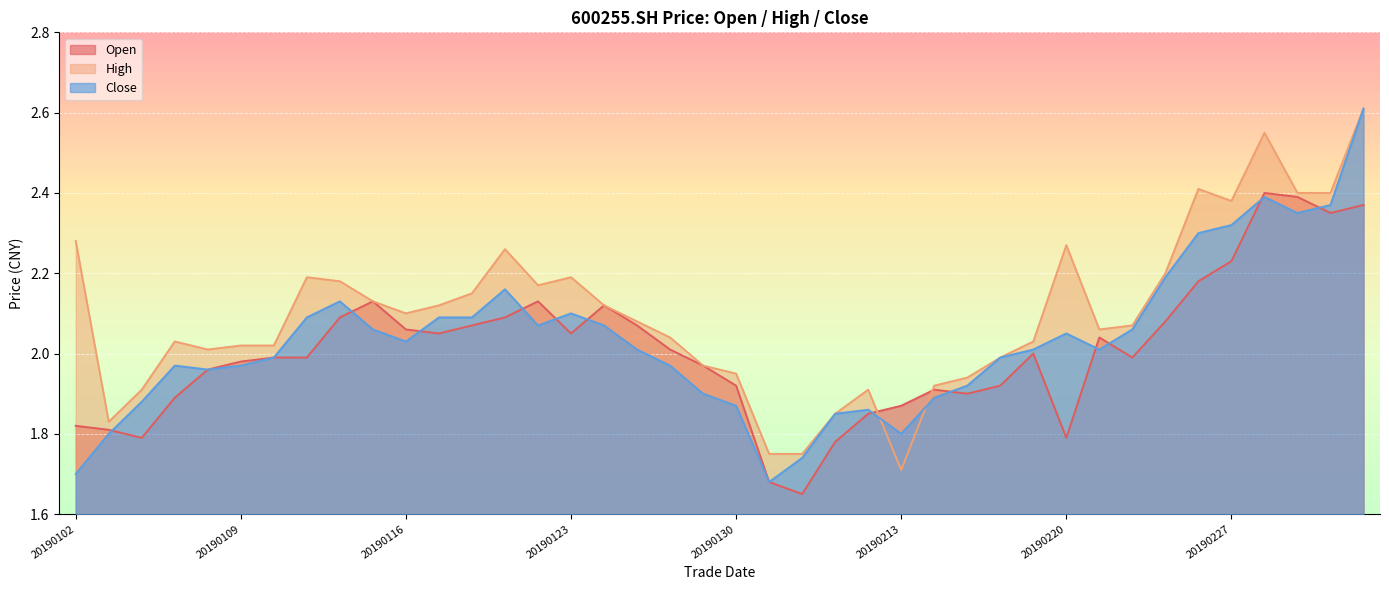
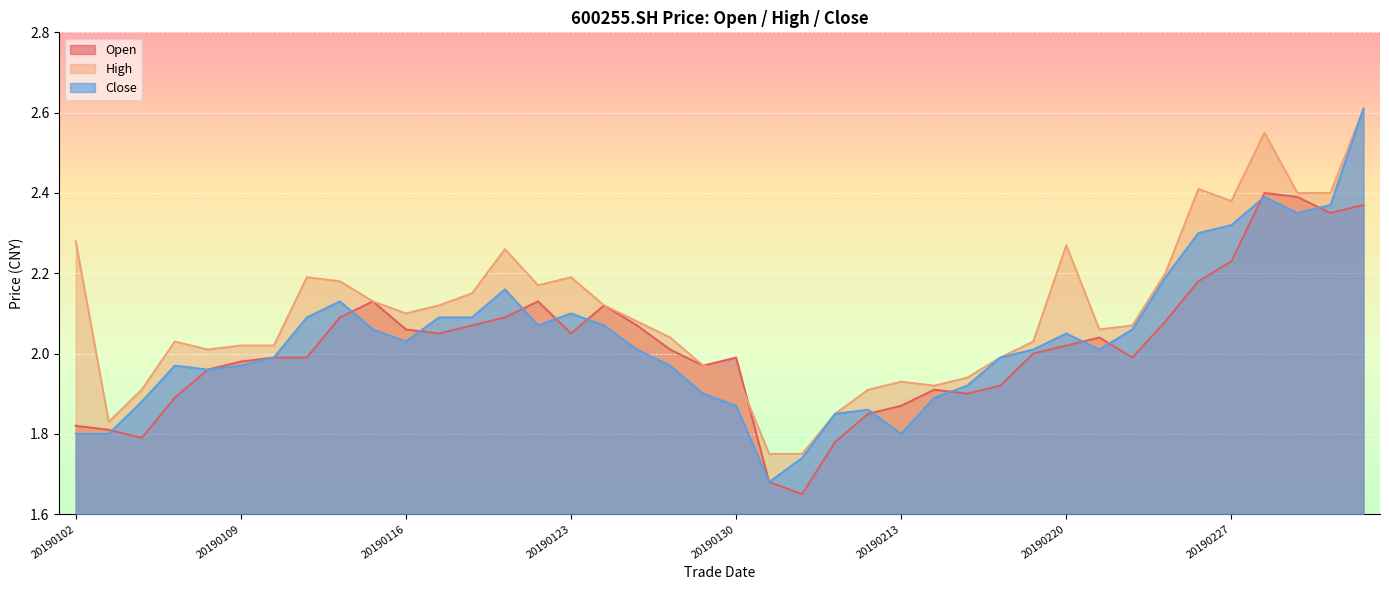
  {
    "Open": {
      "20190102": 1.82,
      "20190109": 1.98,
      "20190116": 2.06,
      "20190123": 2.05,
-     "20190130": 1.92,
+     "20190130": 1.99,
      "20190213": 1.87,
-     "20190220": 1.79,
+     "20190220": 2.02,
      "20190227": 2.23
    },
    "High": {
      "20190102": 2.28,
      "20190109": 2.02,
      "20190116": 2.10,
      "20190123": 2.19,
      "20190130": 1.95,
-     "20190213": 1.71,
+     "20190213": 1.93,
      "20190220": 2.27,
      "20190227": 2.38
    },
    "Close": {
-     "20190102": 1.7,
+     "20190102": 1.8,
      "20190109": 1.97,
      "20190116": 2.03,
      "20190123": 2.1,
      "20190130": 1.87,
      "20190213": 1.8,
      "20190220": 2.05,
      "20190227": 2.32
    }
  }
